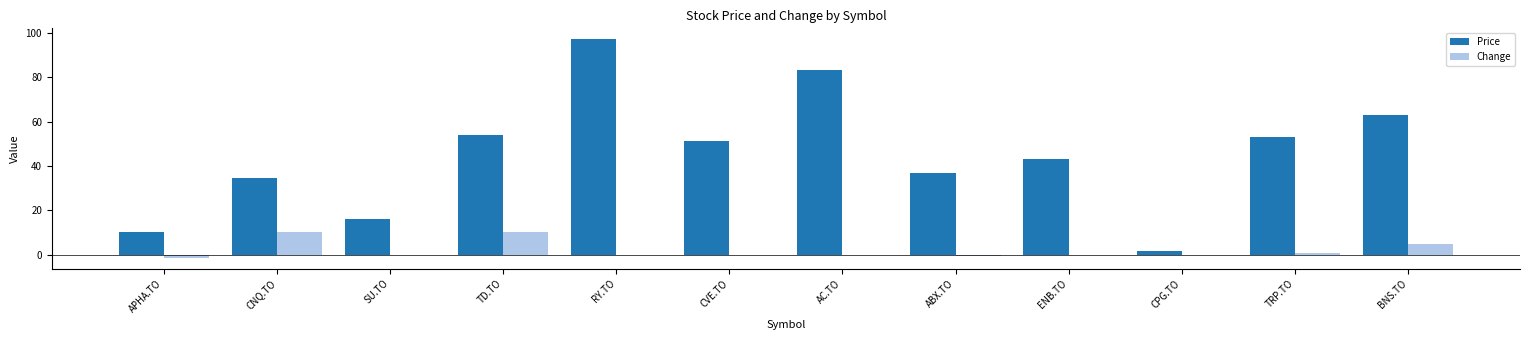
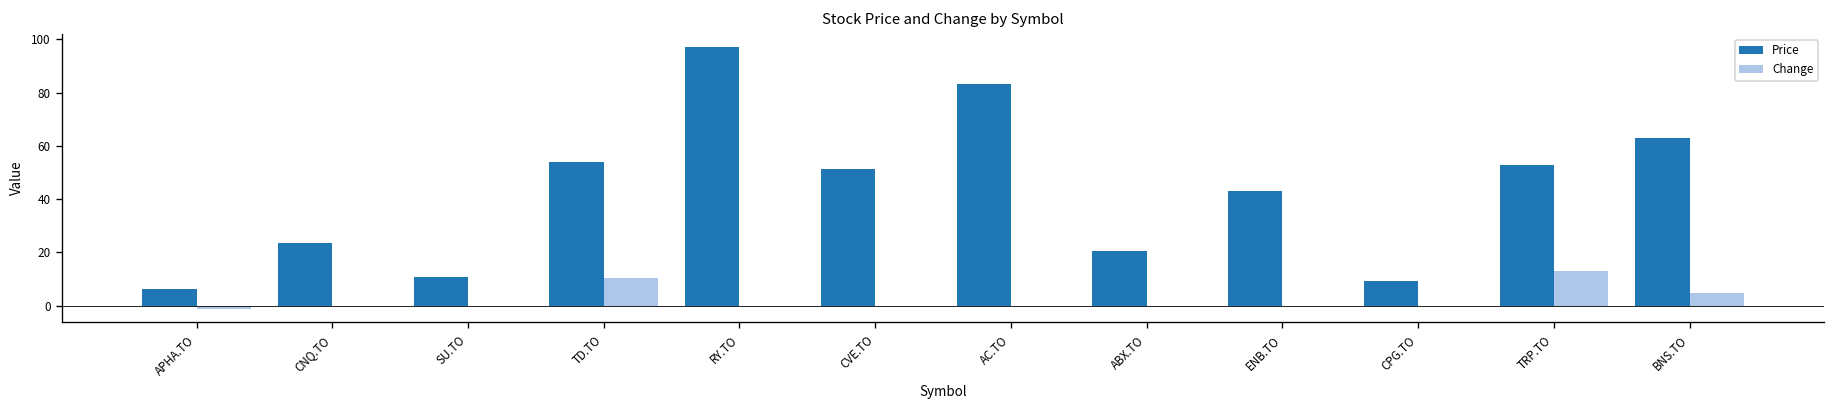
  {
    "Price": {
-     "APHA.TO": 10,
-     "CNQ.TO": 35,
-     "SU.TO": 16,
+     "APHA.TO": 6,
+     "CNQ.TO": 24,
+     "SU.TO": 11,
      "TD.TO": 54,
      "RY.TO": 97,
      "CVE.TO": 51,
      "AC.TO": 83,
-     "ABX.TO": 37,
+     "ABX.TO": 21,
      "ENB.TO": 43,
-     "CPG.TO": 2,
+     "CPG.TO": 9,
      "TRP.TO": 53,
      "BNS.TO": 63
    },
    "Change": {
      "APHA.TO": -1,
-     "CNQ.TO": 10,
+     "CNQ.TO": 0,
      "TD.TO": 10,
-     "TRP.TO": 1,
+     "TRP.TO": 13,
      "BNS.TO": 5
    }
  }
